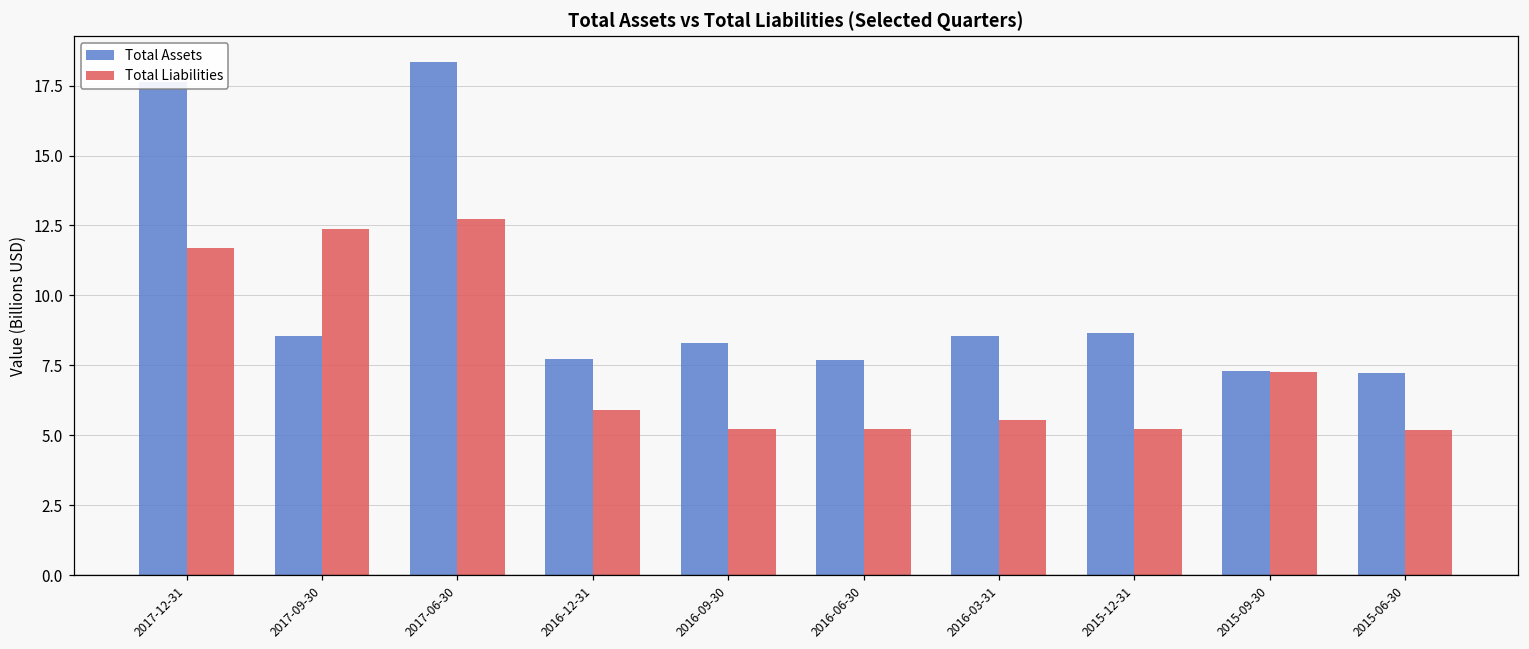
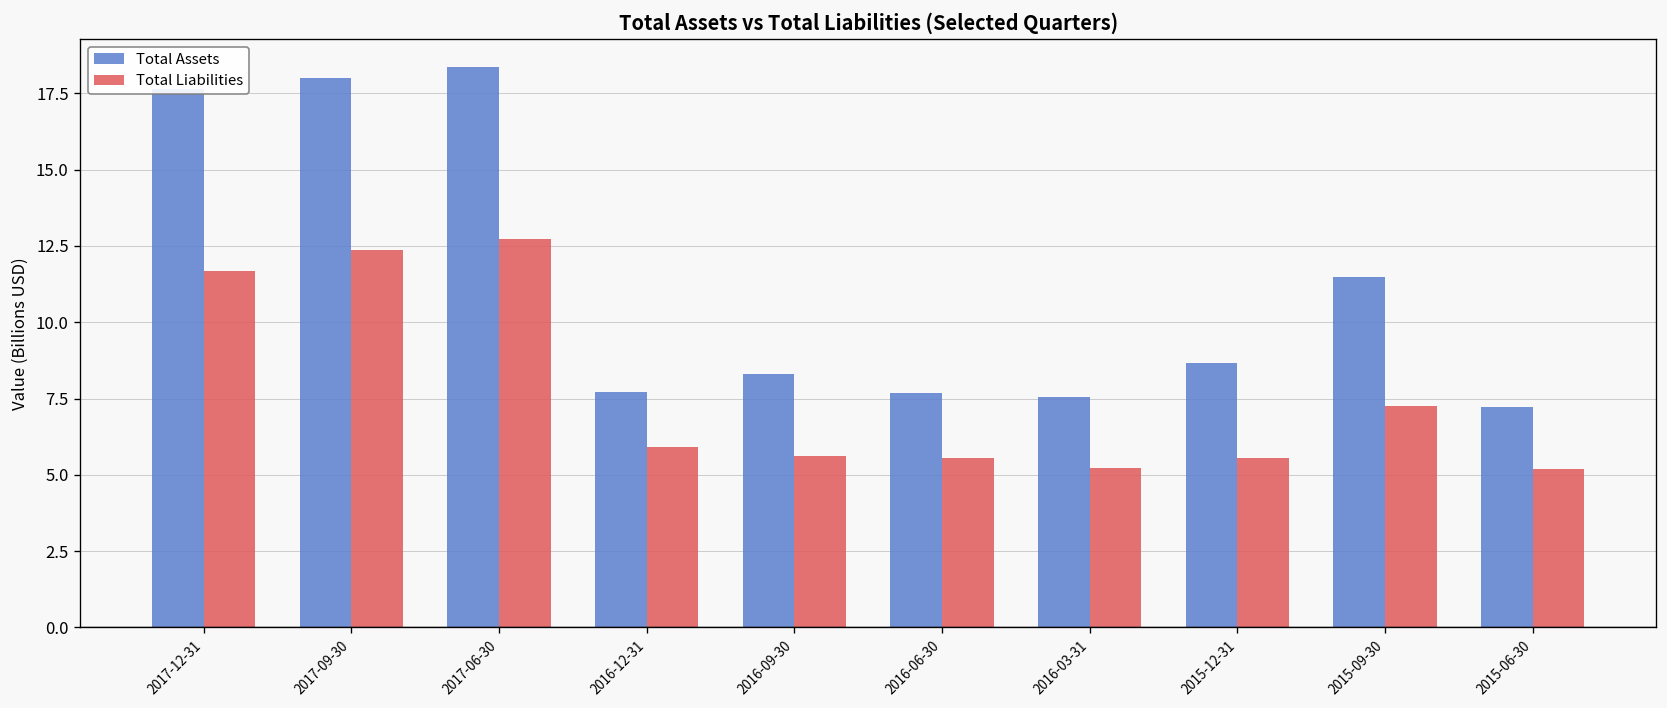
  {
    "Total Assets": {
-     "2017-09-30": 8.6,
+     "2017-09-30": 18.0,
      "2017-06-30": 18.4,
      "2016-12-31": 7.7,
      "2016-09-30": 8.3,
      "2016-06-30": 7.7,
-     "2016-03-31": 8.6,
+     "2016-03-31": 7.5,
      "2015-12-31": 8.6,
-     "2015-09-30": 7.3,
+     "2015-09-30": 11.5,
      "2015-06-30": 7.2
    },
    "Total Liabilities": {
      "2017-12-31": 11.7,
      "2017-09-30": 12.4,
      "2017-06-30": 12.7,
      "2016-12-31": 5.9,
-     "2016-09-30": 5.2,
-     "2016-06-30": 5.2,
-     "2016-03-31": 5.6,
-     "2015-12-31": 5.2,
+     "2016-09-30": 5.6,
+     "2016-06-30": 5.6,
+     "2016-03-31": 5.2,
+     "2015-12-31": 5.6,
      "2015-09-30": 7.2,
      "2015-06-30": 5.2
    }
  }
